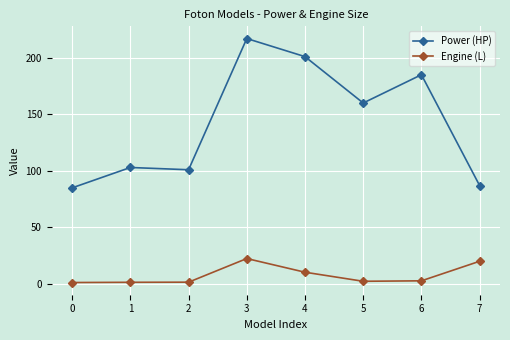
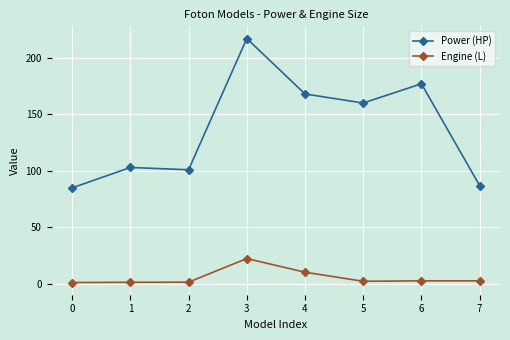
  {
    "Power (HP)": {
      "0": 85,
      "1": 103,
      "2": 101,
      "3": 217,
-     "4": 201,
+     "4": 168,
      "5": 160,
-     "6": 185,
+     "6": 177,
      "7": 87
    },
    "Engine (L)": {
      "0": 1,
      "1": 2,
      "2": 2,
      "3": 23,
      "4": 10,
      "5": 2,
      "6": 3,
-     "7": 20
+     "7": 3
    }
  }
